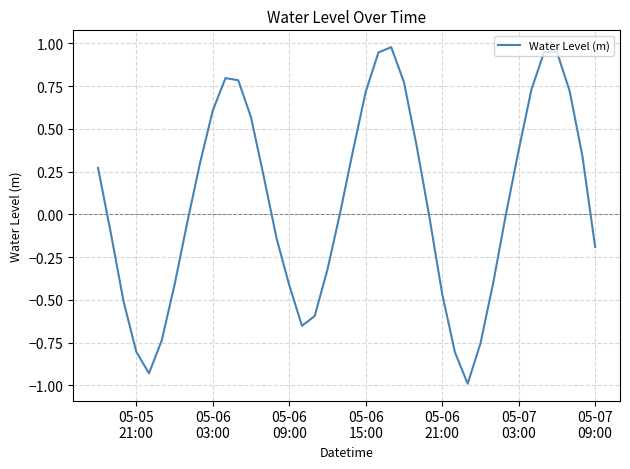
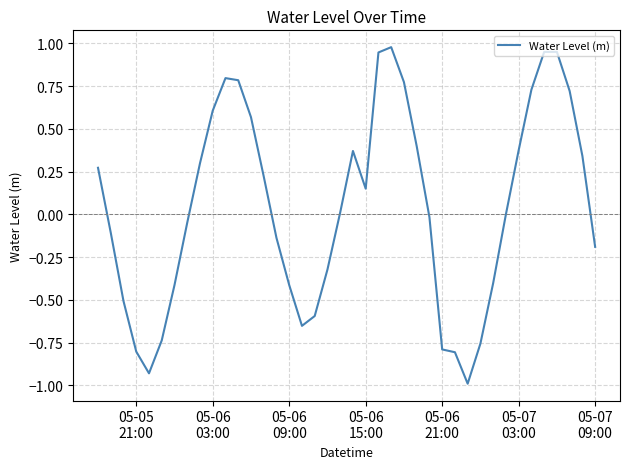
  {
    "05-05 21:00": -0.80,
    "05-06 03:00": 0.61,
    "05-06 09:00": -0.41,
-   "05-06 15:00": 0.72,
-   "05-06 21:00": -0.46,
+   "05-06 15:00": 0.15,
+   "05-06 21:00": -0.79,
    "05-07 03:00": 0.37,
    "05-07 09:00": -0.19
  }
